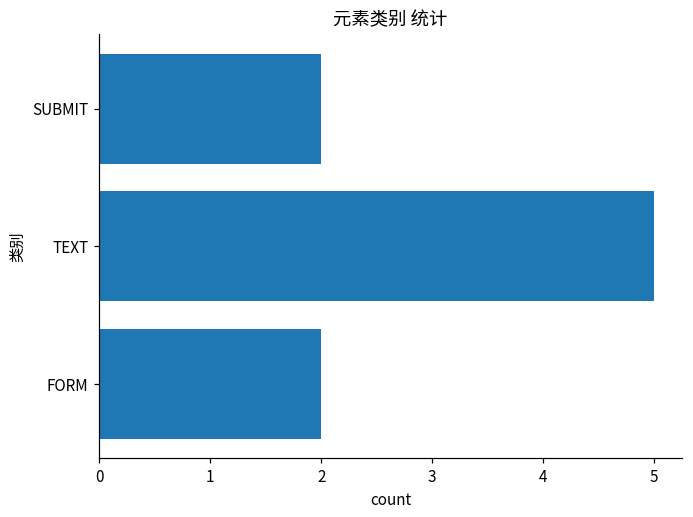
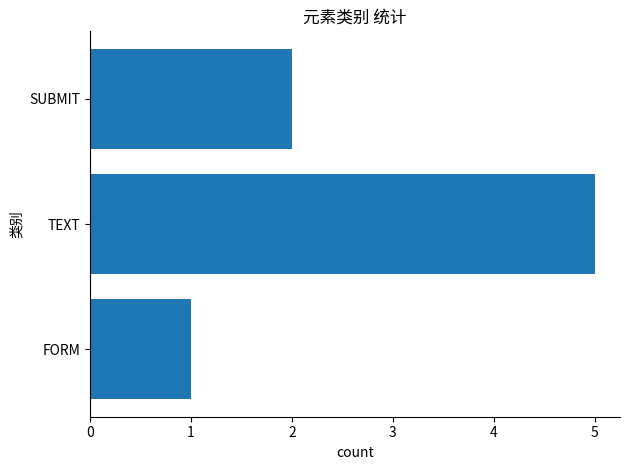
  {
    "SUBMIT": 2,
    "TEXT": 5,
-   "FORM": 2
+   "FORM": 1
  }
